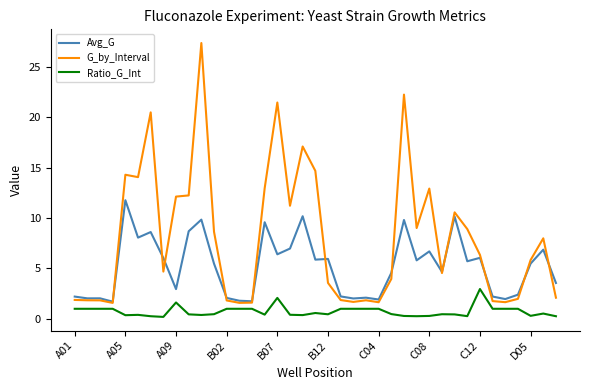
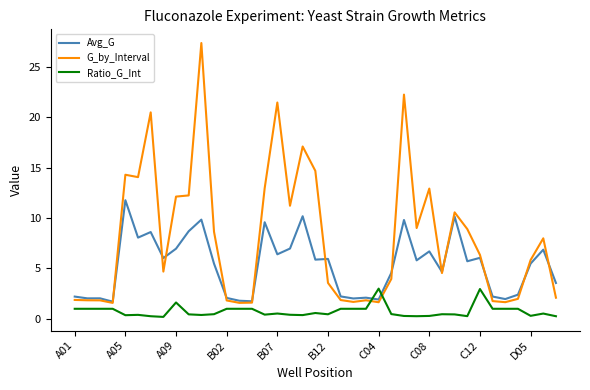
  {
    "Avg_G": {
      "A01": 2.2,
      "A05": 11.8,
-     "A09": 3.0,
+     "A09": 7.0,
      "B07": 6.4,
      "B12": 5.9,
      "C04": 1.9,
      "C08": 6.7,
      "C12": 6.1,
      "D05": 5.5
    },
    "G_by_Interval": {
      "A01": 1.9,
      "A05": 14.3,
      "A09": 12.1,
      "B07": 21.5,
      "B12": 3.6,
      "C04": 1.6,
      "C08": 12.9,
      "C12": 6.3,
      "D05": 5.8
    },
    "Ratio_G_Int": {
      "A01": 1.0,
      "A05": 0.4,
      "A09": 1.6,
      "B02": 1.0,
-     "B07": 2.1,
+     "B07": 0.5,
      "B12": 0.5,
-     "C04": 1,
+     "C04": 3,
      "C08": 0.3,
      "C12": 3.0,
      "D05": 0.3
    }
  }
